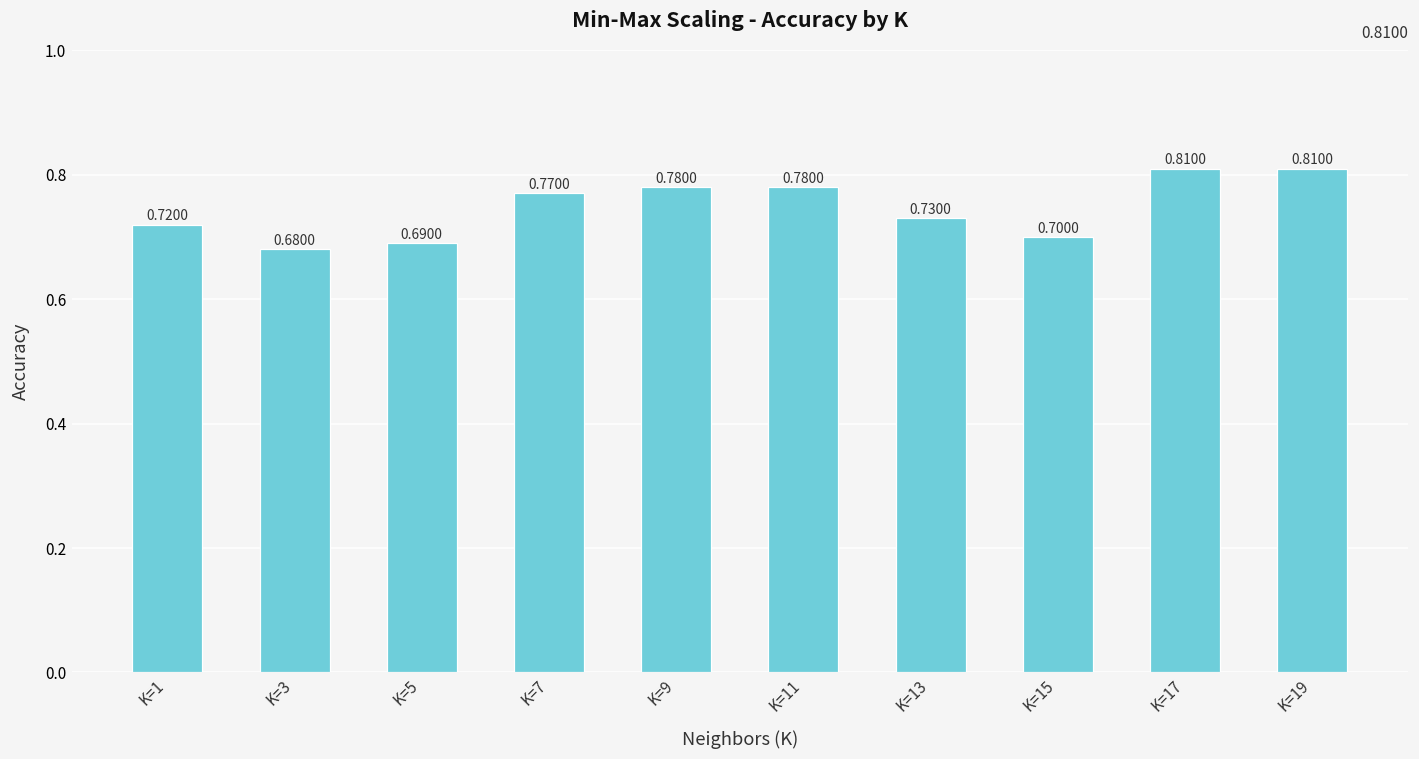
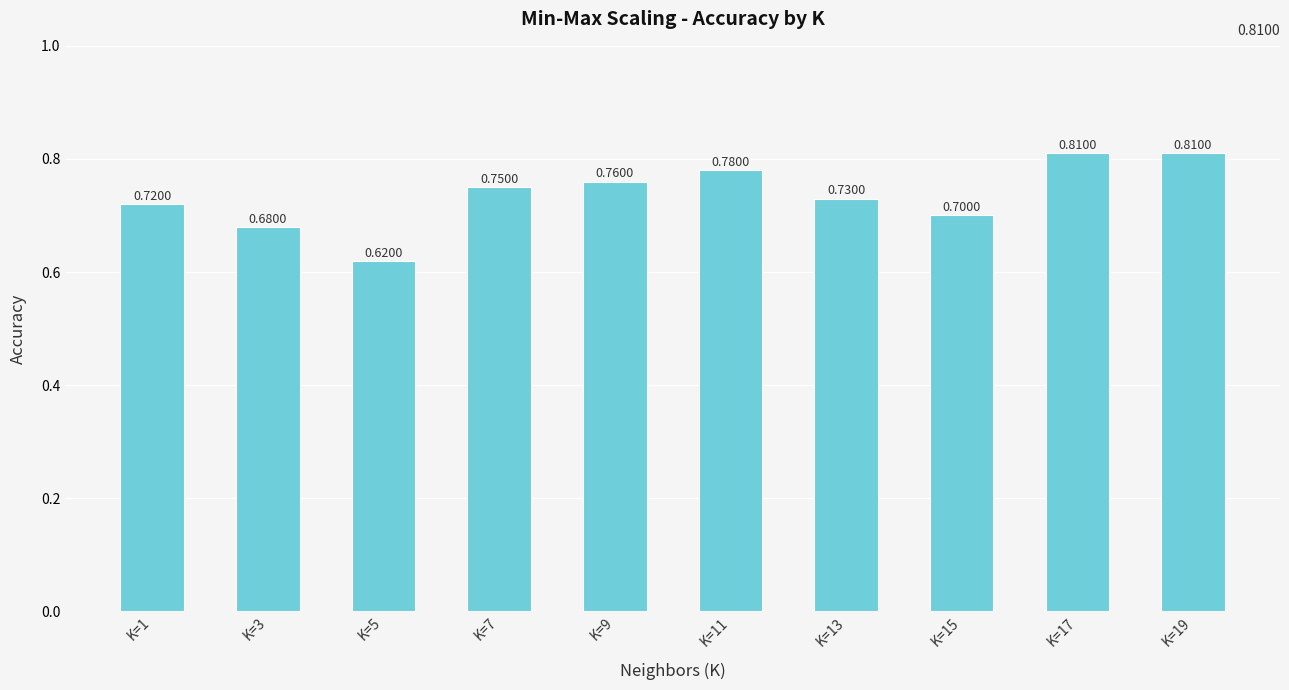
  {
    "K=1": 0.7200,
    "K=3": 0.6800,
-   "K=5": 0.6900,
-   "K=7": 0.7700,
-   "K=9": 0.7800,
+   "K=5": 0.6200,
+   "K=7": 0.7500,
+   "K=9": 0.7600,
    "K=11": 0.7800,
    "K=13": 0.7300,
    "K=15": 0.7000,
    "K=17": 0.8100,
    "K=19": 0.8100
  }
